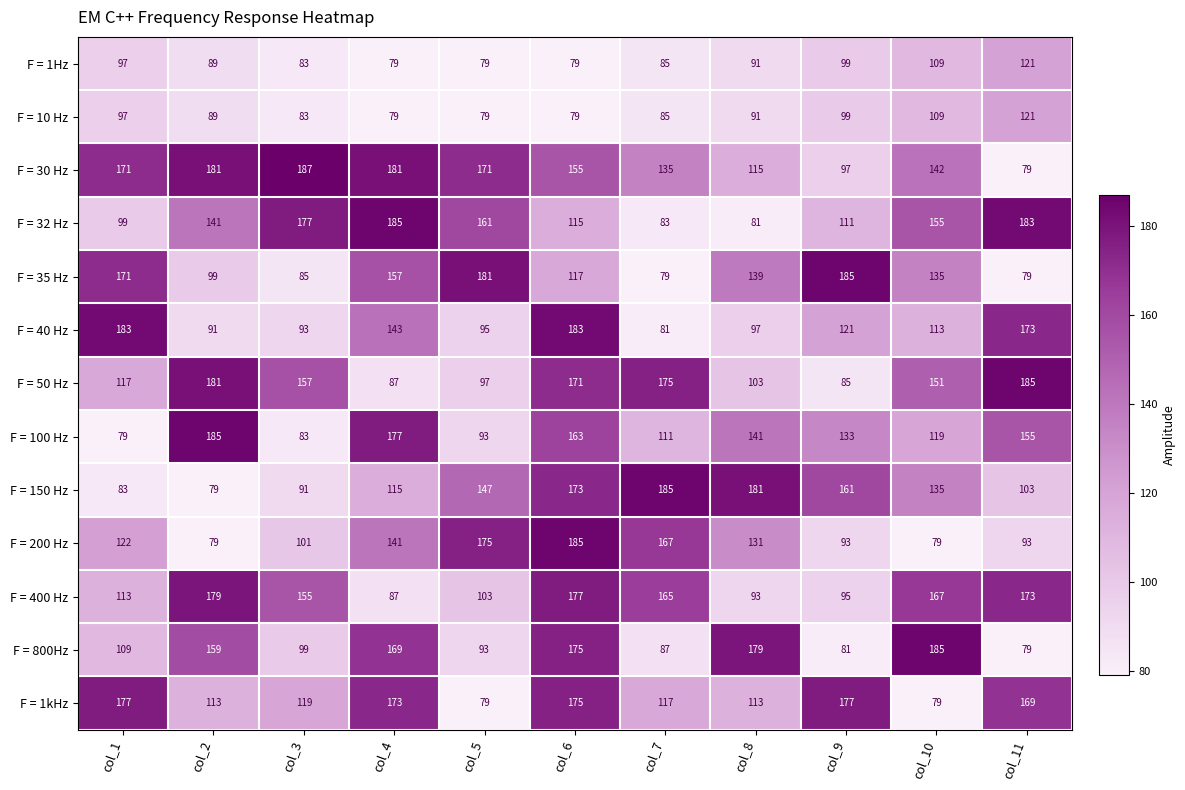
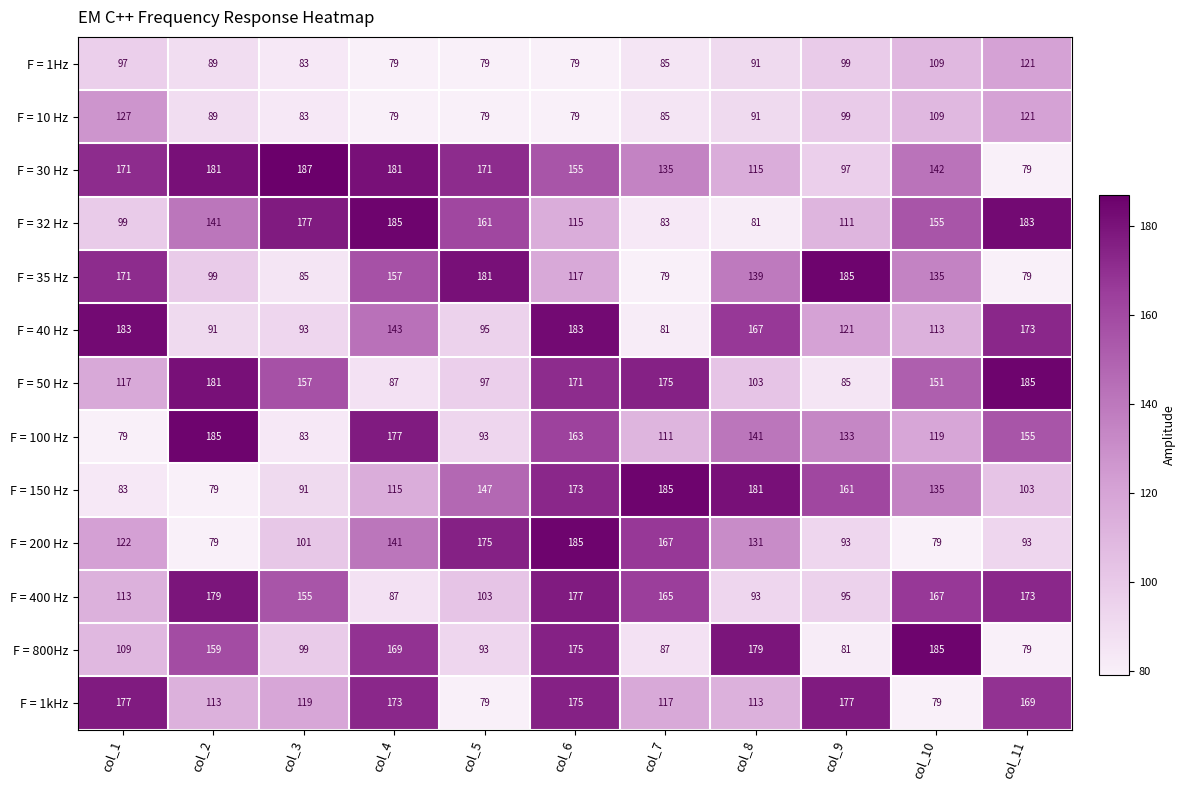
  {
    "F = 1Hz": {
      "col_1": 97,
      "col_2": 89,
      "col_3": 83,
      "col_4": 79,
      "col_5": 79,
      "col_6": 79,
      "col_7": 85,
      "col_8": 91,
      "col_9": 99,
      "col_10": 109,
      "col_11": 121
    },
    "F = 10 Hz": {
-     "col_1": 97,
+     "col_1": 127,
      "col_2": 89,
      "col_3": 83,
      "col_4": 79,
      "col_5": 79,
      "col_6": 79,
      "col_7": 85,
      "col_8": 91,
      "col_9": 99,
      "col_10": 109,
      "col_11": 121
    },
    "F = 30 Hz": {
      "col_1": 171,
      "col_2": 181,
      "col_3": 187,
      "col_4": 181,
      "col_5": 171,
      "col_6": 155,
      "col_7": 135,
      "col_8": 115,
      "col_9": 97,
      "col_10": 142,
      "col_11": 79
    },
    "F = 32 Hz": {
      "col_1": 99,
      "col_2": 141,
      "col_3": 177,
      "col_4": 185,
      "col_5": 161,
      "col_6": 115,
      "col_7": 83,
      "col_8": 81,
      "col_9": 111,
      "col_10": 155,
      "col_11": 183
    },
    "F = 35 Hz": {
      "col_1": 171,
      "col_2": 99,
      "col_3": 85,
      "col_4": 157,
      "col_5": 181,
      "col_6": 117,
      "col_7": 79,
      "col_8": 139,
      "col_9": 185,
      "col_10": 135,
      "col_11": 79
    },
    "F = 40 Hz": {
      "col_1": 183,
      "col_2": 91,
      "col_3": 93,
      "col_4": 143,
      "col_5": 95,
      "col_6": 183,
      "col_7": 81,
-     "col_8": 97,
+     "col_8": 167,
      "col_9": 121,
      "col_10": 113,
      "col_11": 173
    },
    "F = 50 Hz": {
      "col_1": 117,
      "col_2": 181,
      "col_3": 157,
      "col_4": 87,
      "col_5": 97,
      "col_6": 171,
      "col_7": 175,
      "col_8": 103,
      "col_9": 85,
      "col_10": 151,
      "col_11": 185
    },
    "F = 100 Hz": {
      "col_1": 79,
      "col_2": 185,
      "col_3": 83,
      "col_4": 177,
      "col_5": 93,
      "col_6": 163,
      "col_7": 111,
      "col_8": 141,
      "col_9": 133,
      "col_10": 119,
      "col_11": 155
    },
    "F = 150 Hz": {
      "col_1": 83,
      "col_2": 79,
      "col_3": 91,
      "col_4": 115,
      "col_5": 147,
      "col_6": 173,
      "col_7": 185,
      "col_8": 181,
      "col_9": 161,
      "col_10": 135,
      "col_11": 103
    },
    "F = 200 Hz": {
      "col_1": 122,
      "col_2": 79,
      "col_3": 101,
      "col_4": 141,
      "col_5": 175,
      "col_6": 185,
      "col_7": 167,
      "col_8": 131,
      "col_9": 93,
      "col_10": 79,
      "col_11": 93
    },
    "F = 400 Hz": {
      "col_1": 113,
      "col_2": 179,
      "col_3": 155,
      "col_4": 87,
      "col_5": 103,
      "col_6": 177,
      "col_7": 165,
      "col_8": 93,
      "col_9": 95,
      "col_10": 167,
      "col_11": 173
    },
    "F = 800Hz": {
      "col_1": 109,
      "col_2": 159,
      "col_3": 99,
      "col_4": 169,
      "col_5": 93,
      "col_6": 175,
      "col_7": 87,
      "col_8": 179,
      "col_9": 81,
      "col_10": 185,
      "col_11": 79
    },
    "F = 1kHz": {
      "col_1": 177,
      "col_2": 113,
      "col_3": 119,
      "col_4": 173,
      "col_5": 79,
      "col_6": 175,
      "col_7": 117,
      "col_8": 113,
      "col_9": 177,
      "col_10": 79,
      "col_11": 169
    }
  }
